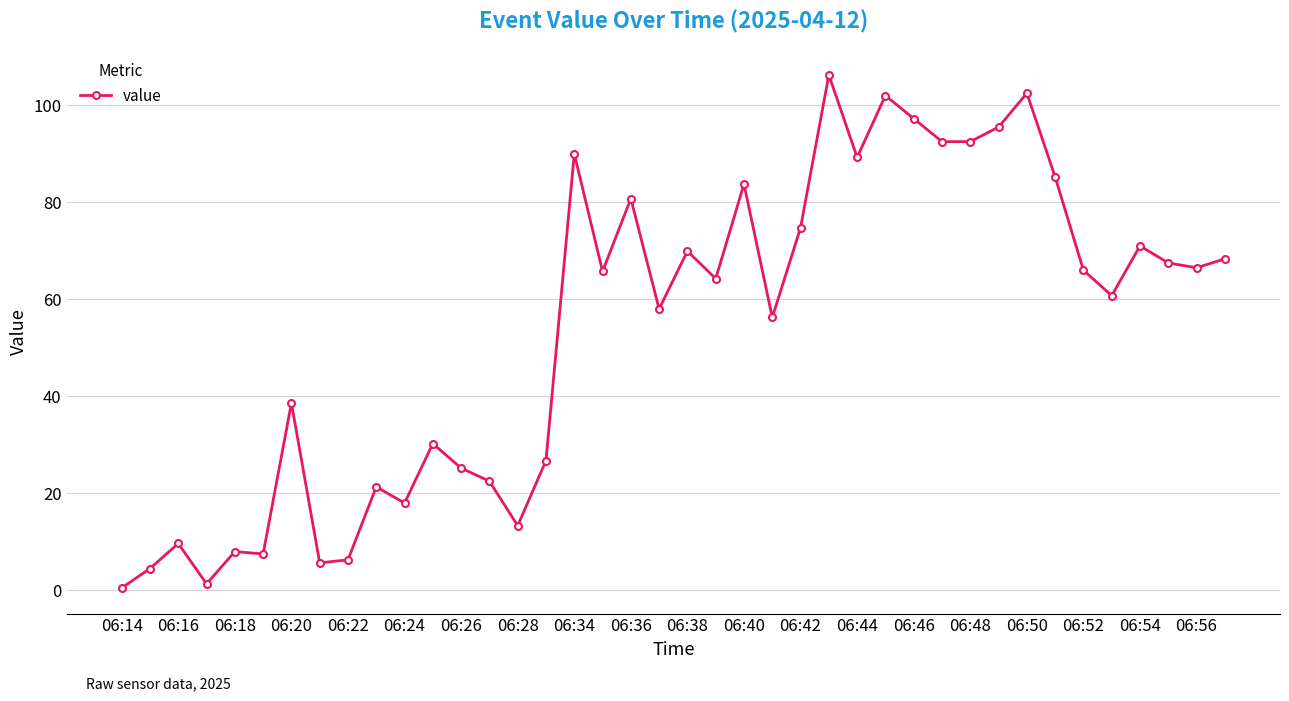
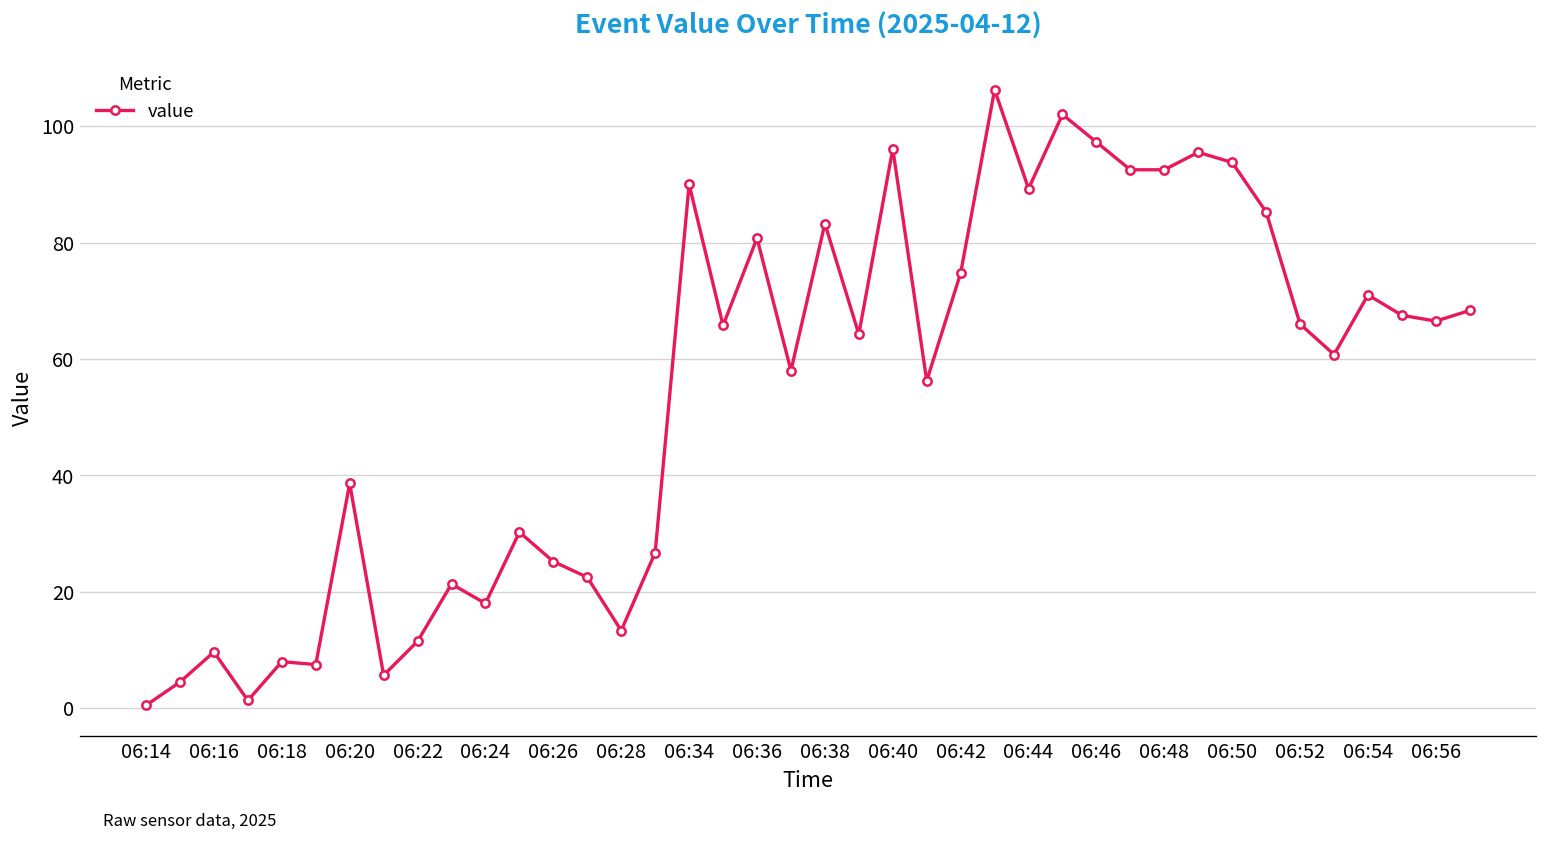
  {
    "06:14": 1,
    "06:16": 10,
    "06:18": 8,
    "06:20": 39,
-   "06:22": 6,
+   "06:22": 12,
    "06:24": 18,
    "06:26": 25,
    "06:28": 13,
    "06:34": 90,
    "06:36": 81,
-   "06:38": 70,
-   "06:40": 84,
+   "06:38": 83,
+   "06:40": 96,
    "06:42": 75,
    "06:44": 89,
    "06:46": 97,
    "06:48": 93,
-   "06:50": 102,
+   "06:50": 94,
    "06:52": 66,
    "06:54": 71,
    "06:56": 67
  }
